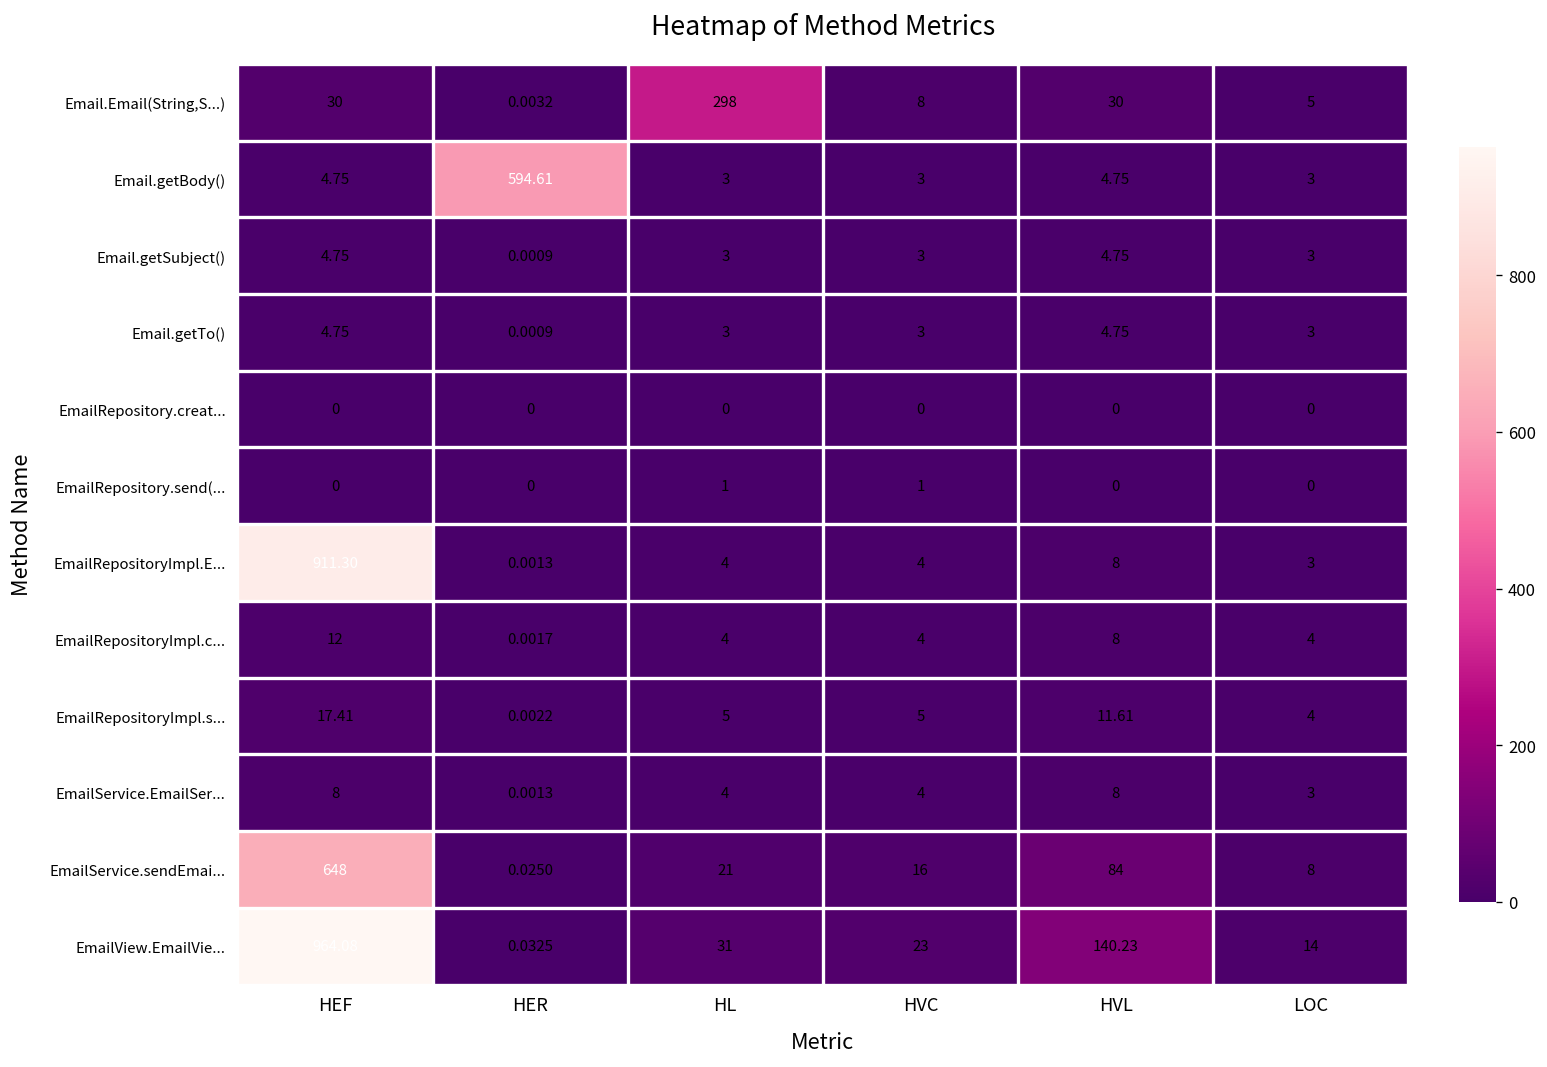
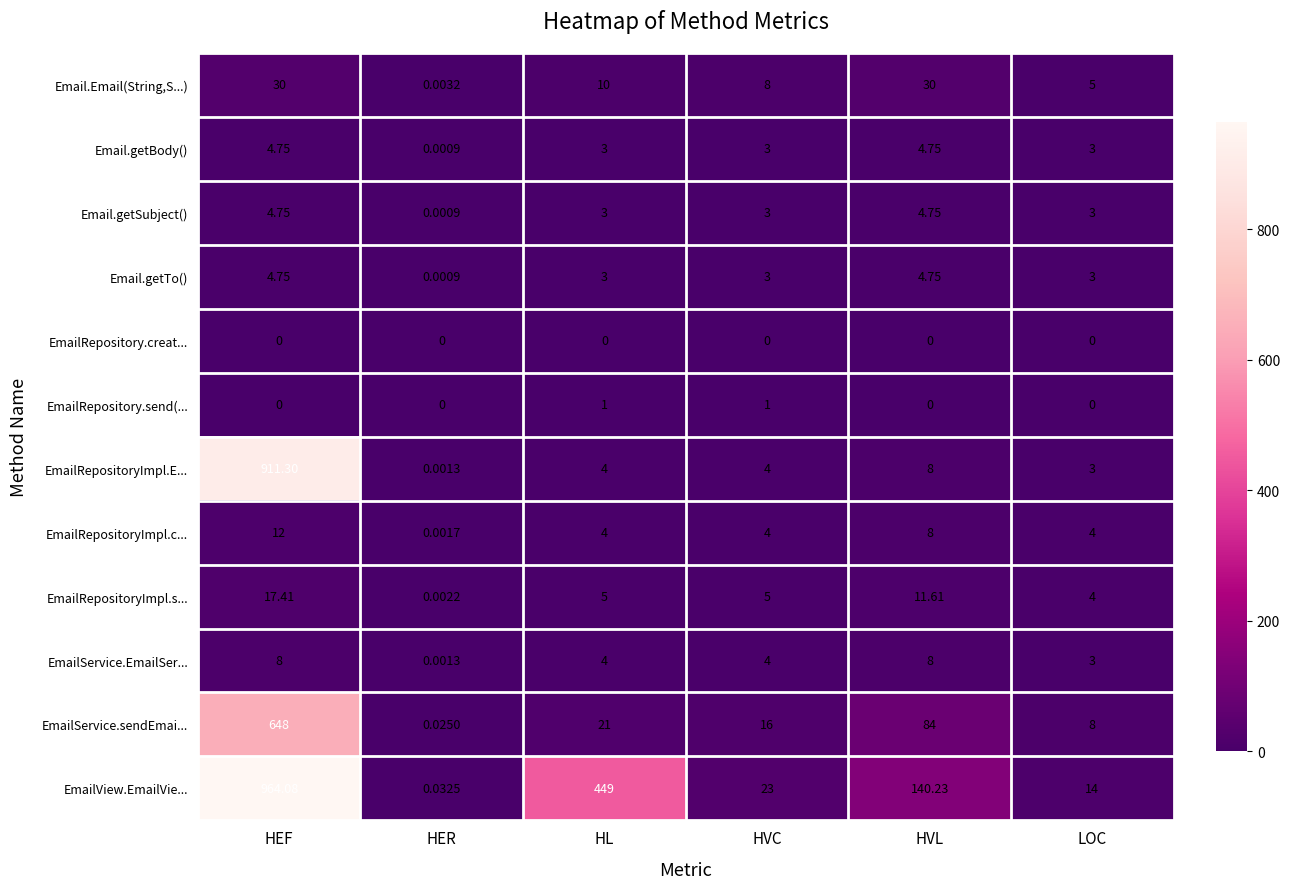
  {
    "Email.Email(String,S...)": {
      "HEF": 30,
      "HER": 0.0032,
-     "HL": 298,
+     "HL": 10,
      "HVC": 8,
      "HVL": 30,
      "LOC": 5
    },
    "Email.getBody()": {
      "HEF": 4.75,
-     "HER": 594.61,
+     "HER": 0.0009,
      "HL": 3,
      "HVC": 3,
      "HVL": 4.75,
      "LOC": 3
    },
    "Email.getSubject()": {
      "HEF": 4.75,
      "HER": 0.0009,
      "HL": 3,
      "HVC": 3,
      "HVL": 4.75,
      "LOC": 3
    },
    "Email.getTo()": {
      "HEF": 4.75,
      "HER": 0.0009,
      "HL": 3,
      "HVC": 3,
      "HVL": 4.75,
      "LOC": 3
    },
    "EmailRepository.creat...": {
      "HEF": 0,
      "HER": 0,
      "HL": 0,
      "HVC": 0,
      "HVL": 0,
      "LOC": 0
    },
    "EmailRepository.send(...": {
      "HEF": 0,
      "HER": 0,
      "HL": 1,
      "HVC": 1,
      "HVL": 0,
      "LOC": 0
    },
    "EmailRepositoryImpl.E...": {
      "HER": 0.0013,
      "HL": 4,
      "HVC": 4,
      "HVL": 8,
      "LOC": 3
    },
    "EmailRepositoryImpl.c...": {
      "HEF": 12,
      "HER": 0.0017,
      "HL": 4,
      "HVC": 4,
      "HVL": 8,
      "LOC": 4
    },
    "EmailRepositoryImpl.s...": {
      "HEF": 17.41,
      "HER": 0.0022,
      "HL": 5,
      "HVC": 5,
      "HVL": 11.61,
      "LOC": 4
    },
    "EmailService.EmailSer...": {
      "HEF": 8,
      "HER": 0.0013,
      "HL": 4,
      "HVC": 4,
      "HVL": 8,
      "LOC": 3
    },
    "EmailService.sendEmai...": {
      "HEF": 648,
      "HER": 0.0250,
      "HL": 21,
      "HVC": 16,
      "HVL": 84,
      "LOC": 8
    },
    "EmailView.EmailVie...": {
      "HER": 0.0325,
-     "HL": 31,
+     "HL": 449,
      "HVC": 23,
      "HVL": 140.23,
      "LOC": 14
    }
  }
